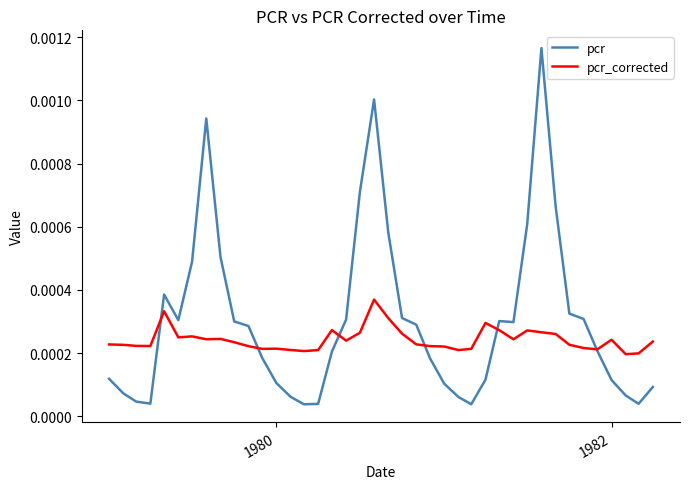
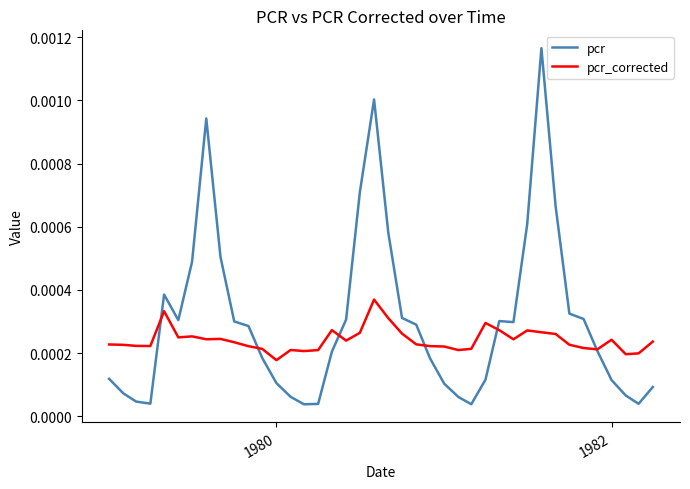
  {
    "pcr": {
      "1980": 0.00010,
      "1982": 0.00011
    },
    "pcr_corrected": {
-     "1980": 0.00021,
+     "1980": 0.00018,
      "1982": 0.00024
    }
  }
